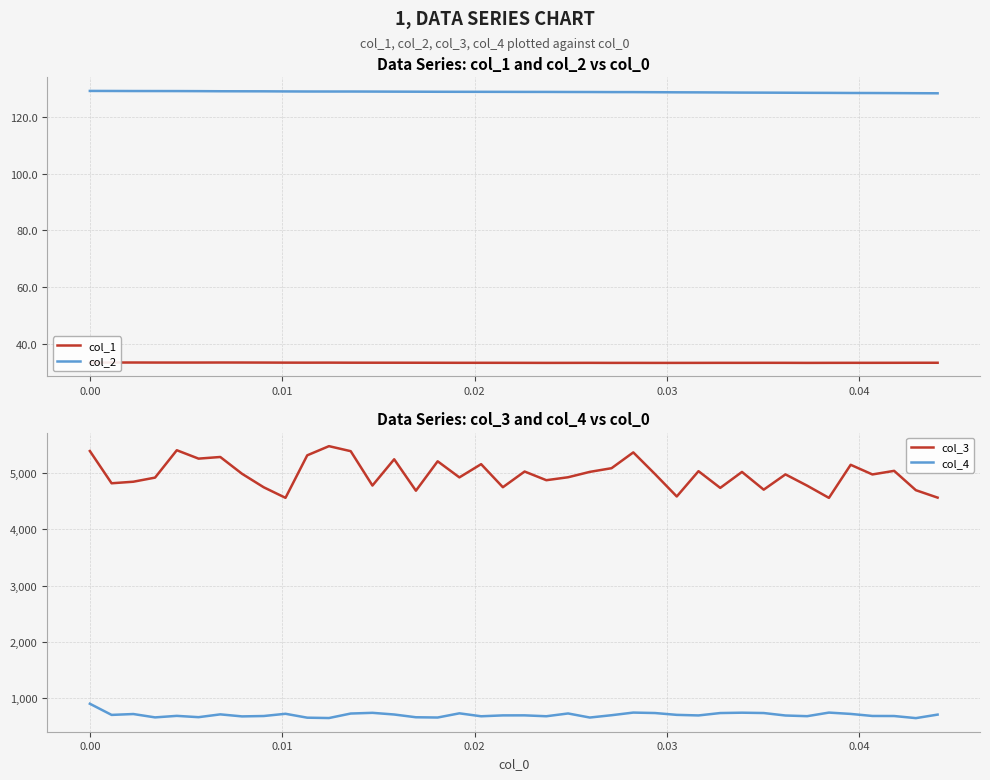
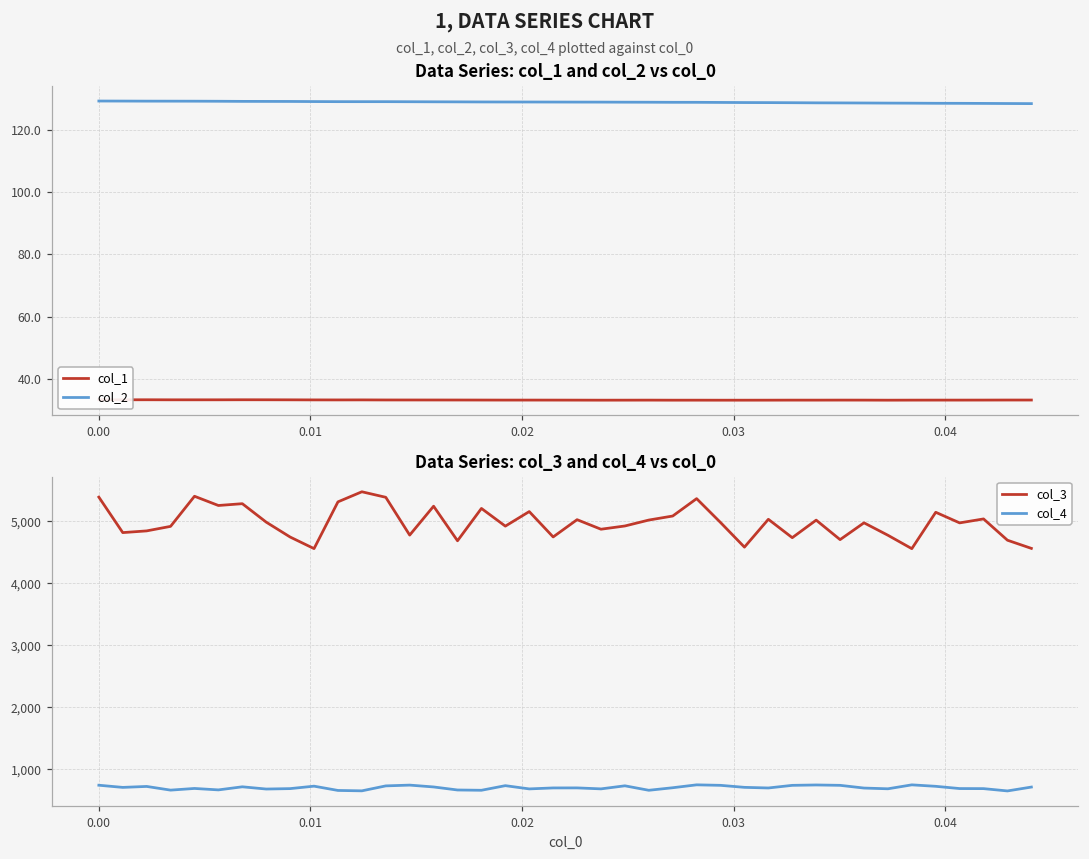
  {
    "Data Series: col_1 and col_2 vs col_0": {
      "col_2": {
        "0.00": "129"
      }
    },
    "Data Series: col_3 and col_4 vs col_0": {
      "col_3": {
        "0.00": "5,400"
      },
      "col_4": {
-       "0.00": "900"
+       "0.00": "700"
      }
    }
  }
